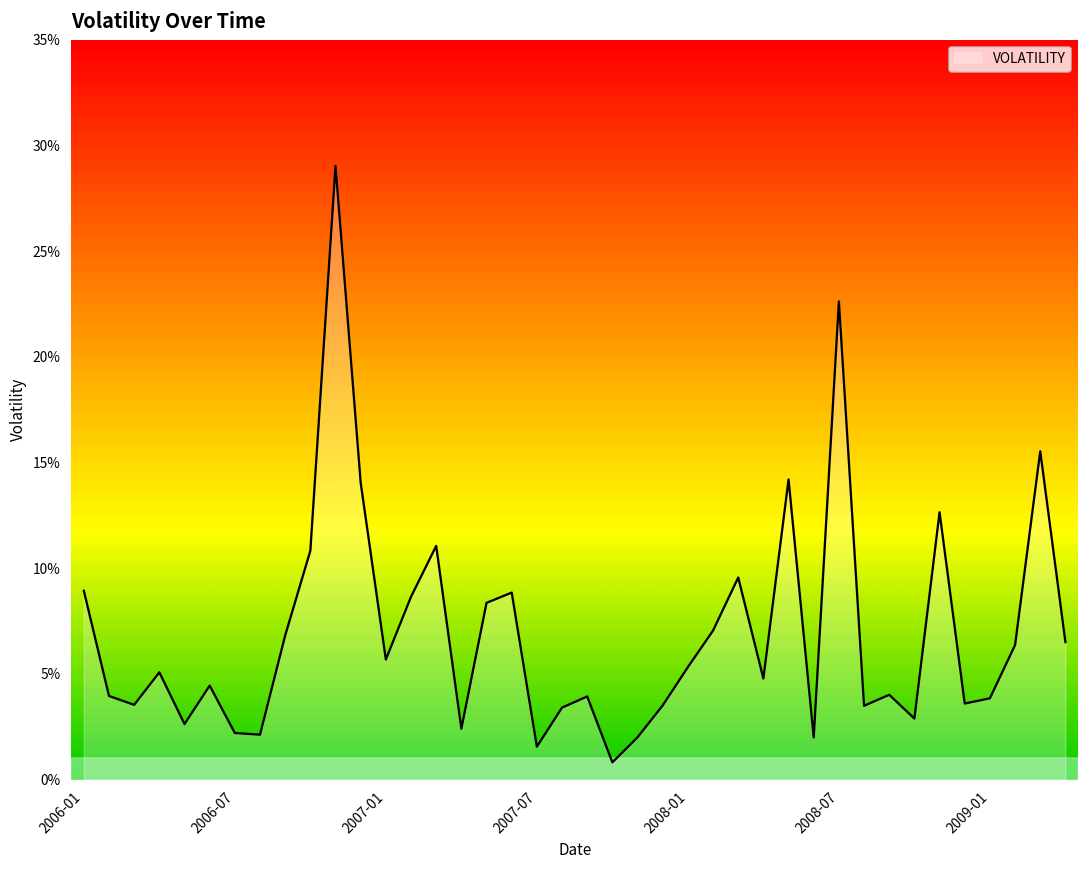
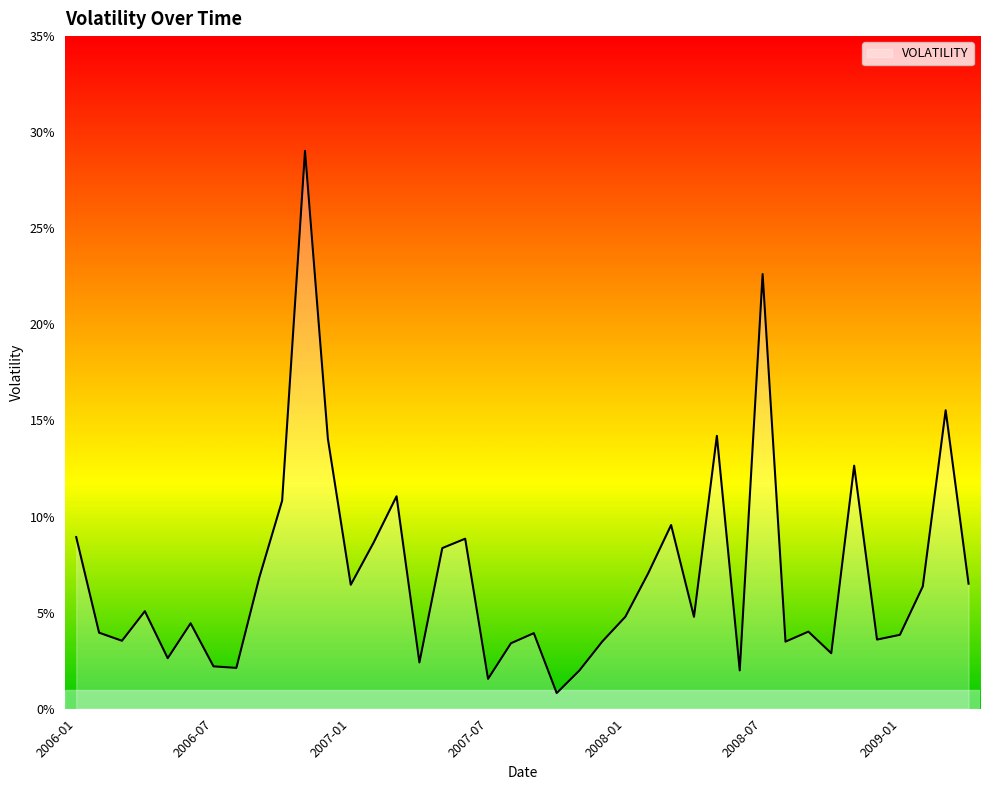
  {
    "2006-01": "8.9%",
    "2006-07": "2.2%",
-   "2007-01": "5.7%",
+   "2007-01": "6.4%",
    "2007-07": "1.6%",
-   "2008-01": "5.3%",
+   "2008-01": "4.8%",
    "2008-07": "22.6%",
    "2009-01": "3.8%"
  }
